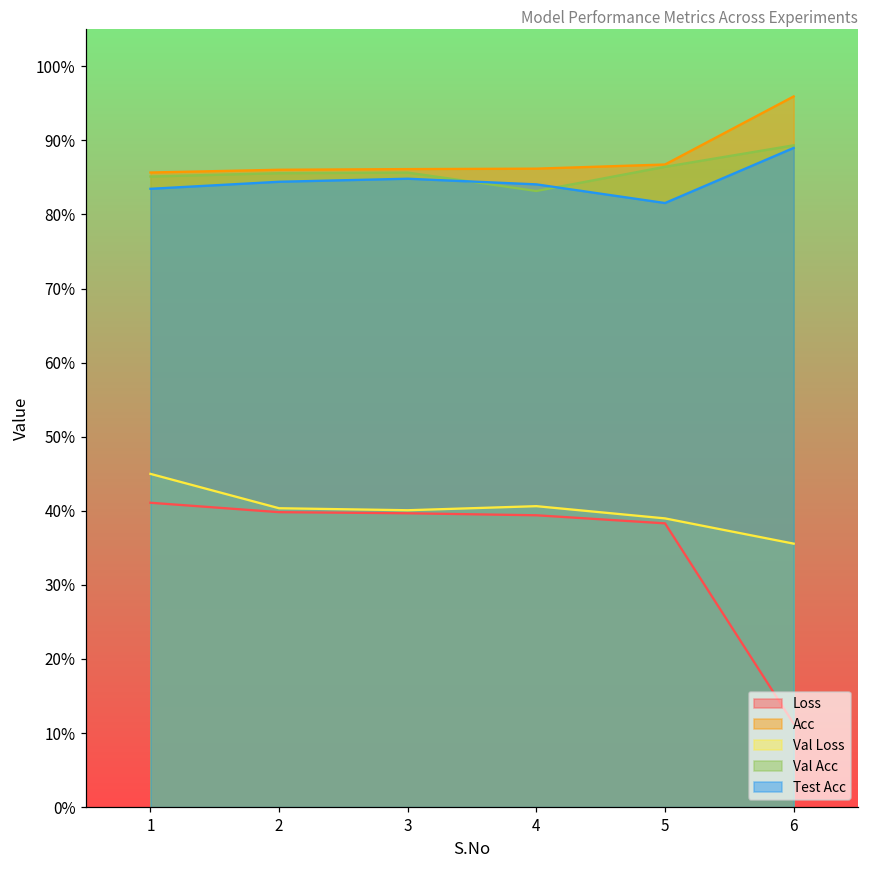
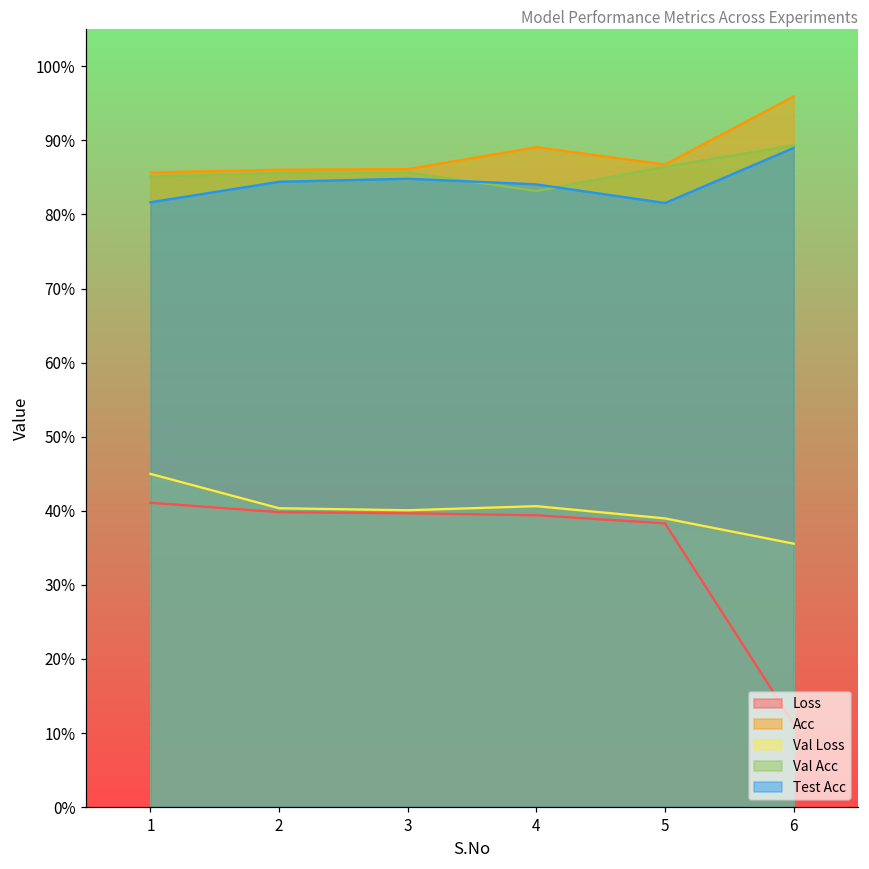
  {
    "Loss": {
      "1": "41%",
      "2": "40%",
      "3": "40%",
      "4": "39%",
      "5": "38%"
    },
    "Acc": {
      "1": "86%",
      "2": "86%",
      "3": "86%",
-     "4": "86%",
+     "4": "89%",
      "6": "96%"
    },
    "Val Loss": {
      "1": "45%",
      "2": "40%",
      "3": "40%",
      "4": "41%",
      "5": "39%",
      "6": "36%"
    },
    "Val Acc": {
      "1": "85%",
      "2": "86%",
      "3": "86%",
      "4": "83%"
    },
    "Test Acc": {
-     "1": "83%",
+     "1": "82%",
      "2": "84%",
      "3": "85%",
      "4": "84%",
      "5": "82%"
    }
  }
